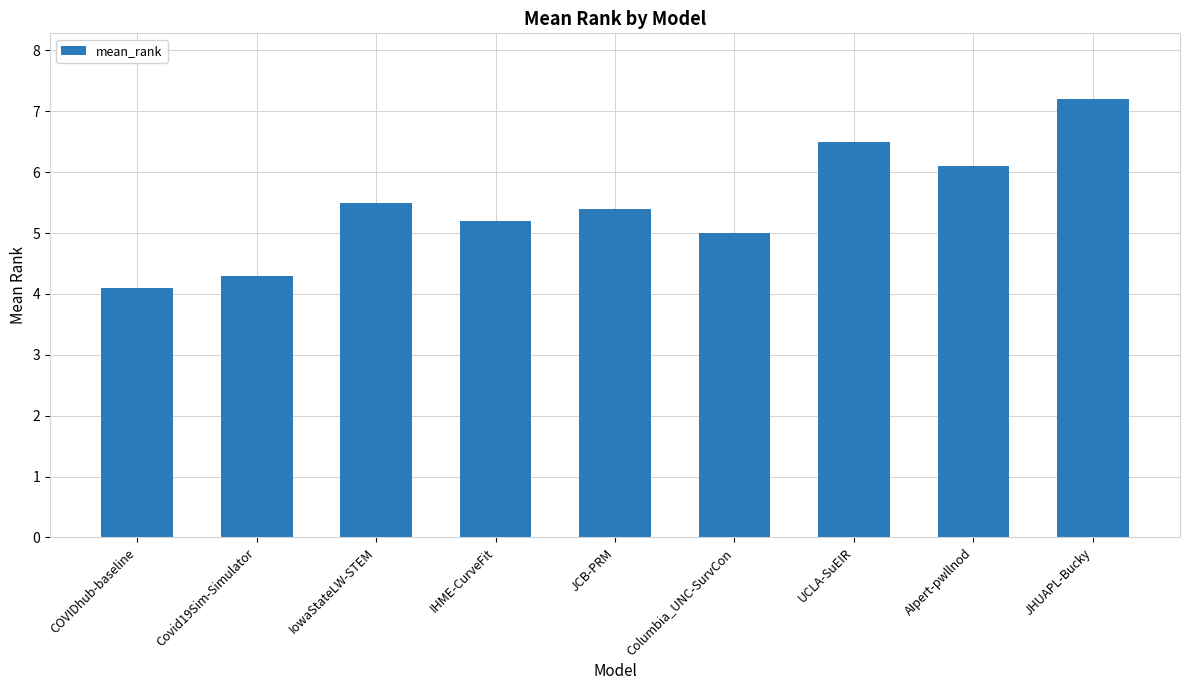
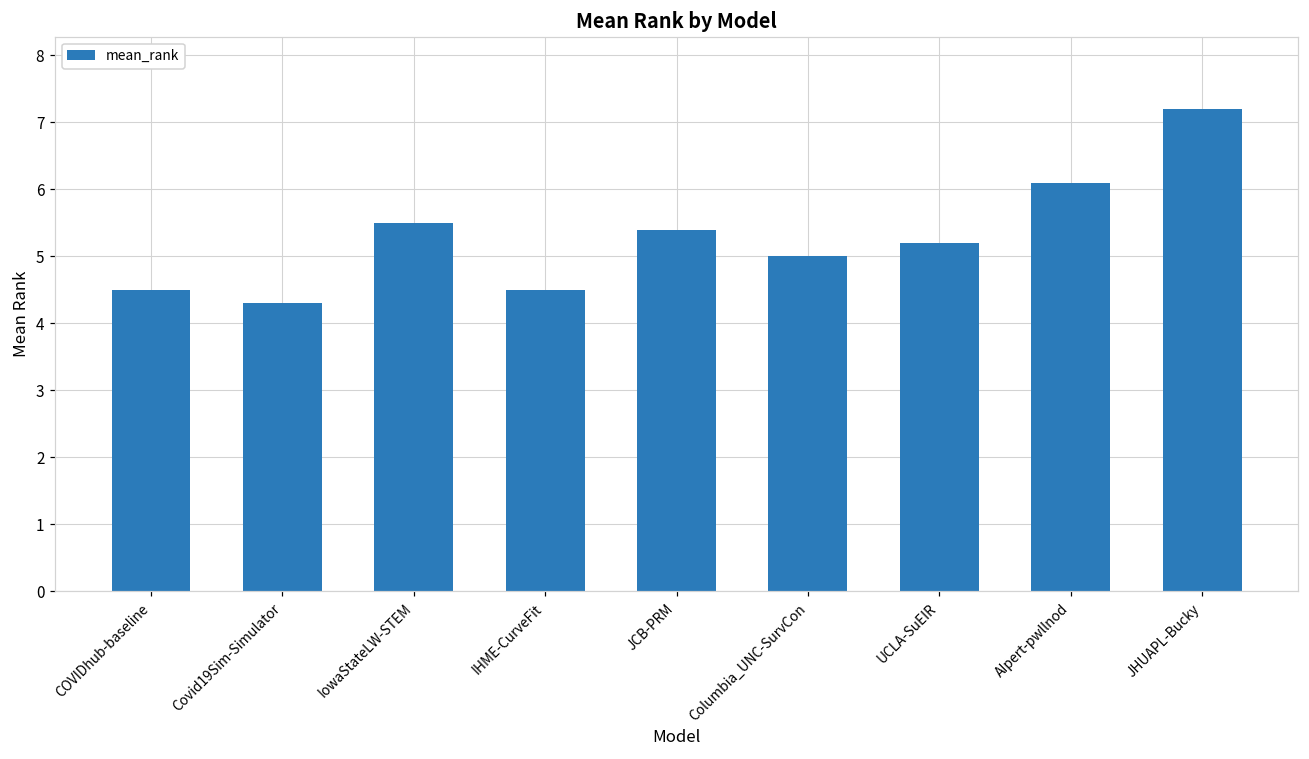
  {
-   "COVIDhub-baseline": 4.1,
+   "COVIDhub-baseline": 4.5,
    "Covid19Sim-Simulator": 4.3,
    "IowaStateLW-STEM": 5.5,
-   "IHME-CurveFit": 5.2,
+   "IHME-CurveFit": 4.5,
    "JCB-PRM": 5.4,
    "Columbia_UNC-SurvCon": 5.0,
-   "UCLA-SuEIR": 6.5,
+   "UCLA-SuEIR": 5.2,
    "AIpert-pwllnod": 6.1,
    "JHUAPL-Bucky": 7.2
  }
